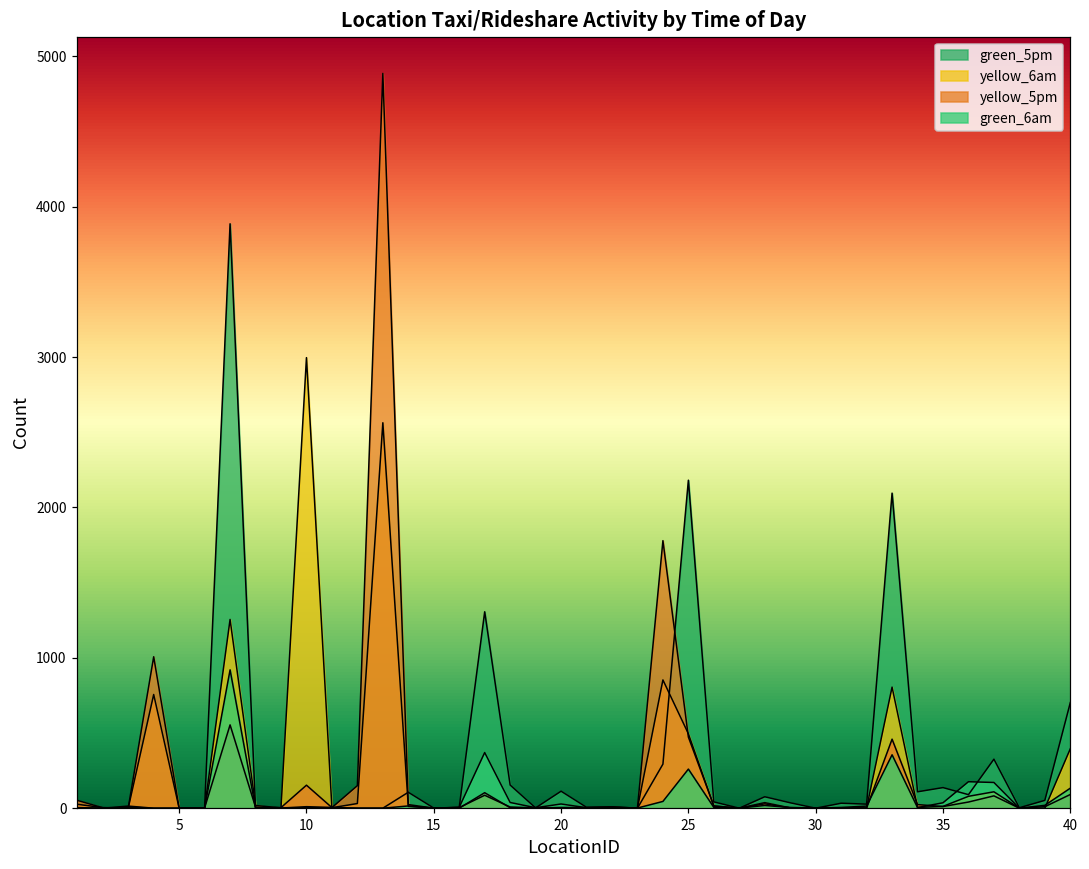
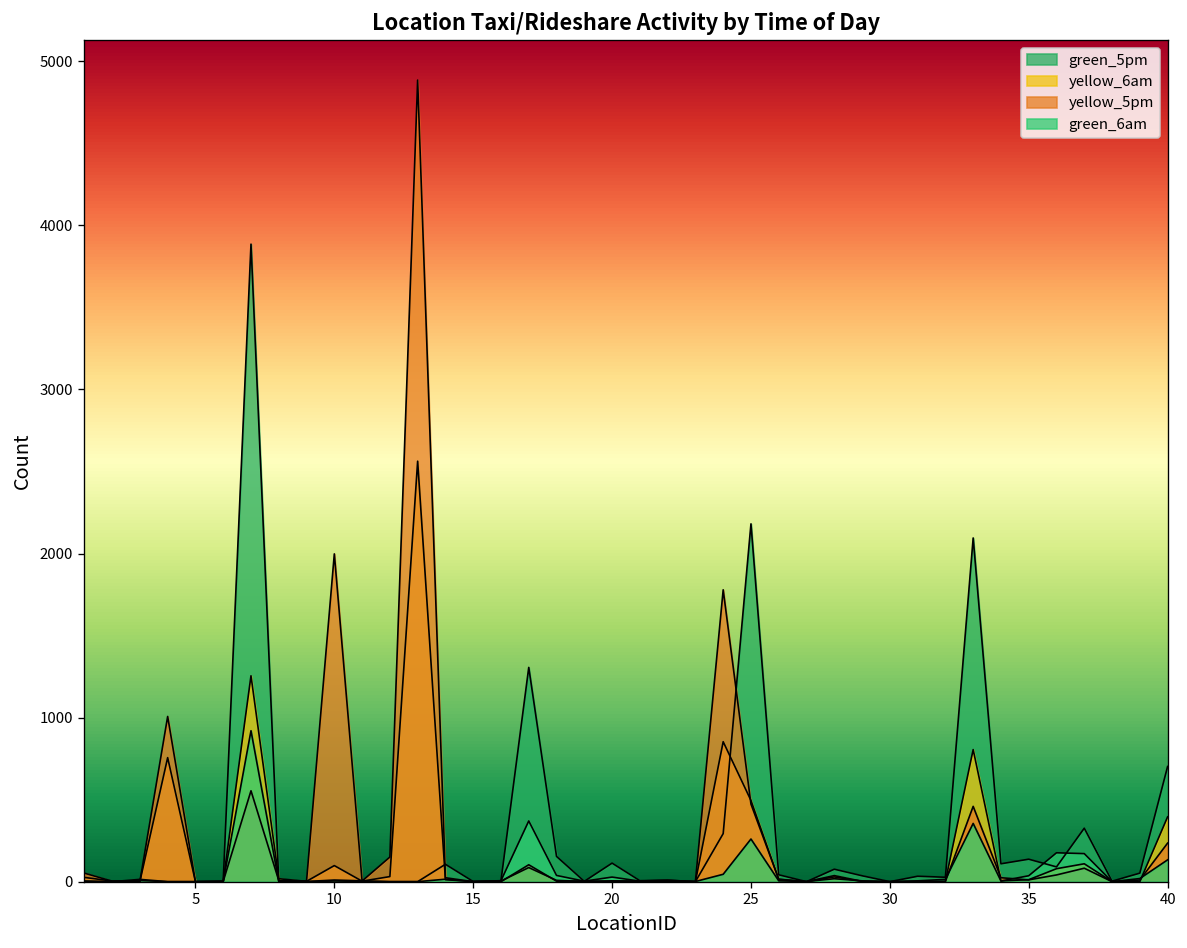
  {
    "yellow_6am": {
-     "10": 3000,
+     "10": 100,
      "25": 500,
      "40": 400
    },
    "yellow_5pm": {
-     "10": 150,
+     "10": 2000,
      "25": 470,
-     "40": 90
+     "40": 240
    }
  }
